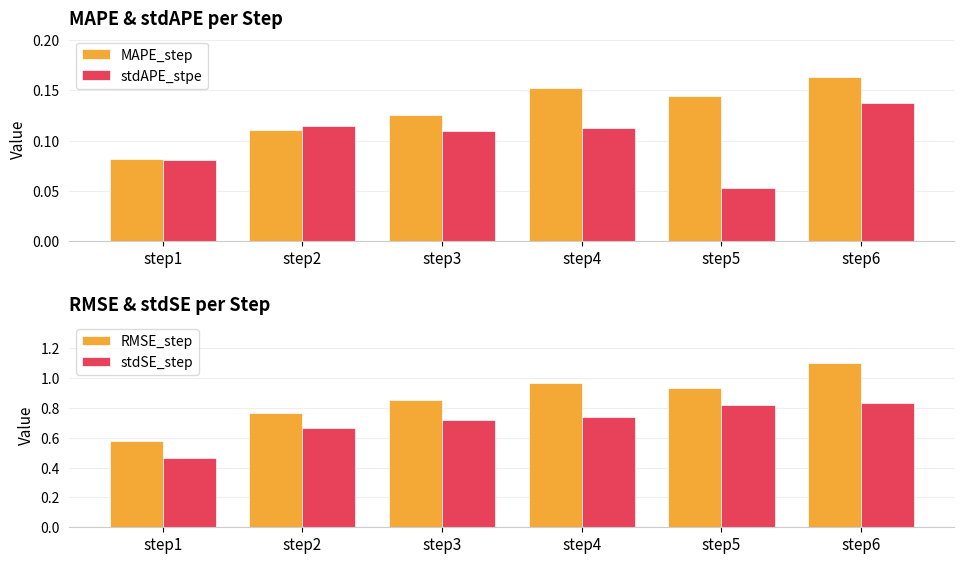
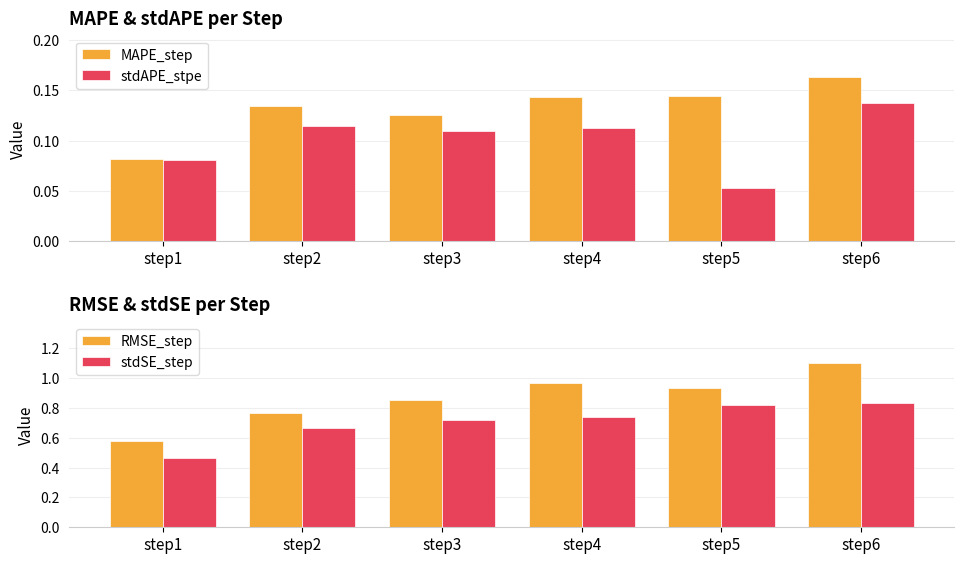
  {
    "MAPE & stdAPE per Step": {
      "MAPE_step": {
        "step1": 0.082,
-       "step2": 0.110,
+       "step2": 0.134,
        "step3": 0.126,
-       "step4": 0.152,
+       "step4": 0.143,
        "step5": 0.145,
        "step6": 0.163
      },
      "stdAPE_stpe": {
        "step1": 0.081,
        "step2": 0.114,
        "step3": 0.110,
        "step4": 0.113,
        "step5": 0.053,
        "step6": 0.138
      }
    },
    "RMSE & stdSE per Step": {
      "RMSE_step": {
        "step1": 0.58,
        "step2": 0.77,
        "step3": 0.86,
        "step4": 0.97,
        "step5": 0.93,
        "step6": 1.10
      },
      "stdSE_step": {
        "step1": 0.46,
        "step2": 0.67,
        "step3": 0.72,
        "step4": 0.74,
        "step5": 0.82,
        "step6": 0.84
      }
    }
  }
